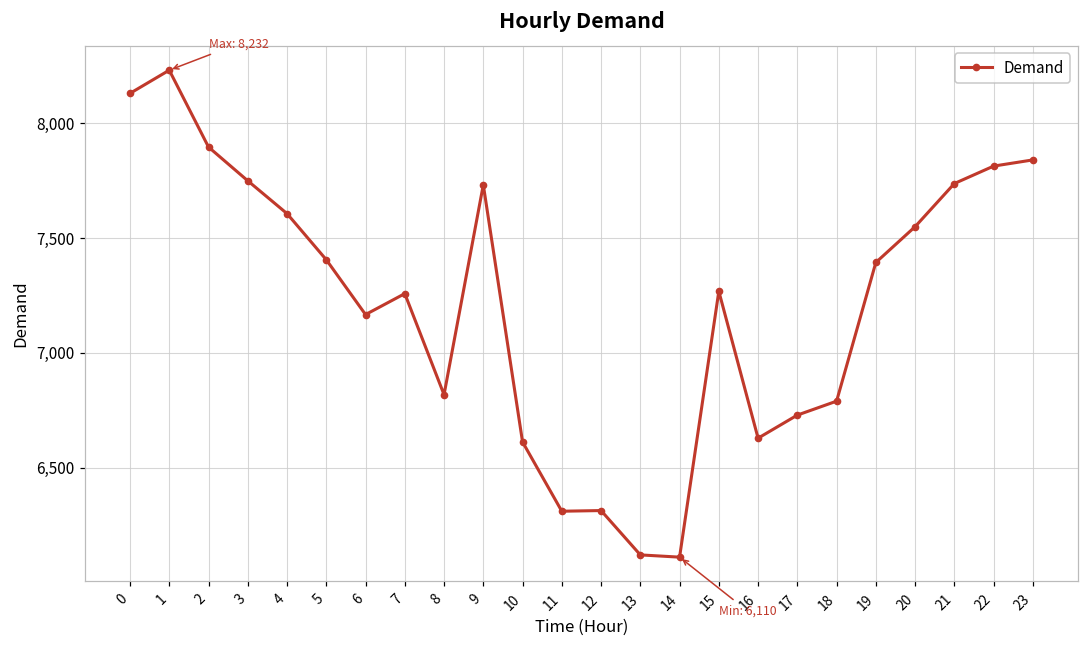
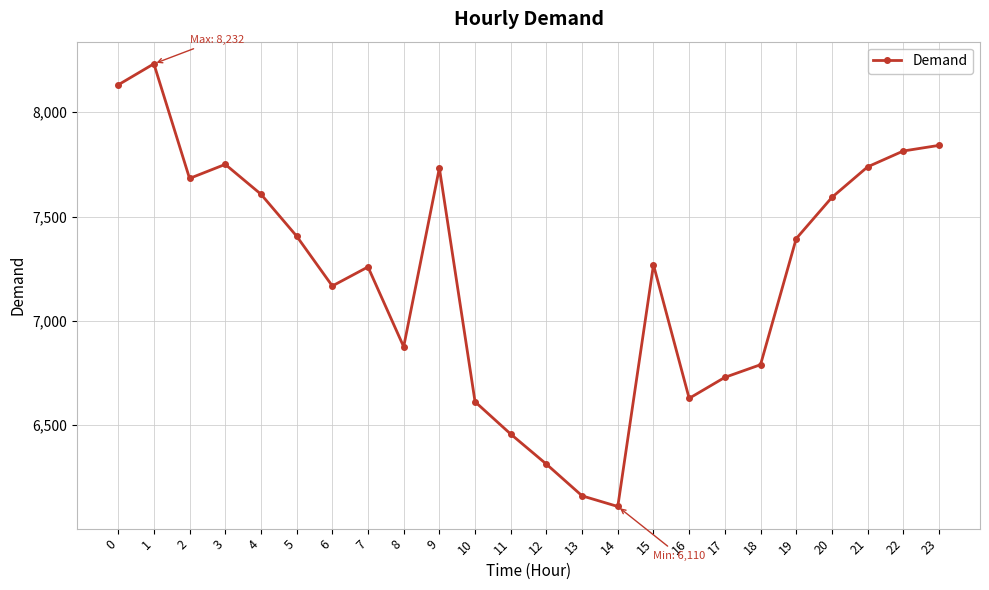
  {
    "0": "8,130",
-   "2": "7,900",
+   "2": "7,680",
    "3": "7,750",
    "4": "7,610",
    "5": "7,410",
    "6": "7,170",
    "7": "7,260",
-   "8": "6,820",
+   "8": "6,880",
    "9": "7,730",
    "10": "6,610",
-   "11": "6,310",
+   "11": "6,460",
    "12": "6,310",
-   "13": "6,120",
+   "13": "6,160",
    "15": "7,270",
    "16": "6,630",
    "17": "6,730",
    "18": "6,790",
    "19": "7,390",
-   "20": "7,550",
+   "20": "7,590",
    "21": "7,740",
    "22": "7,810",
    "23": "7,840"
  }
